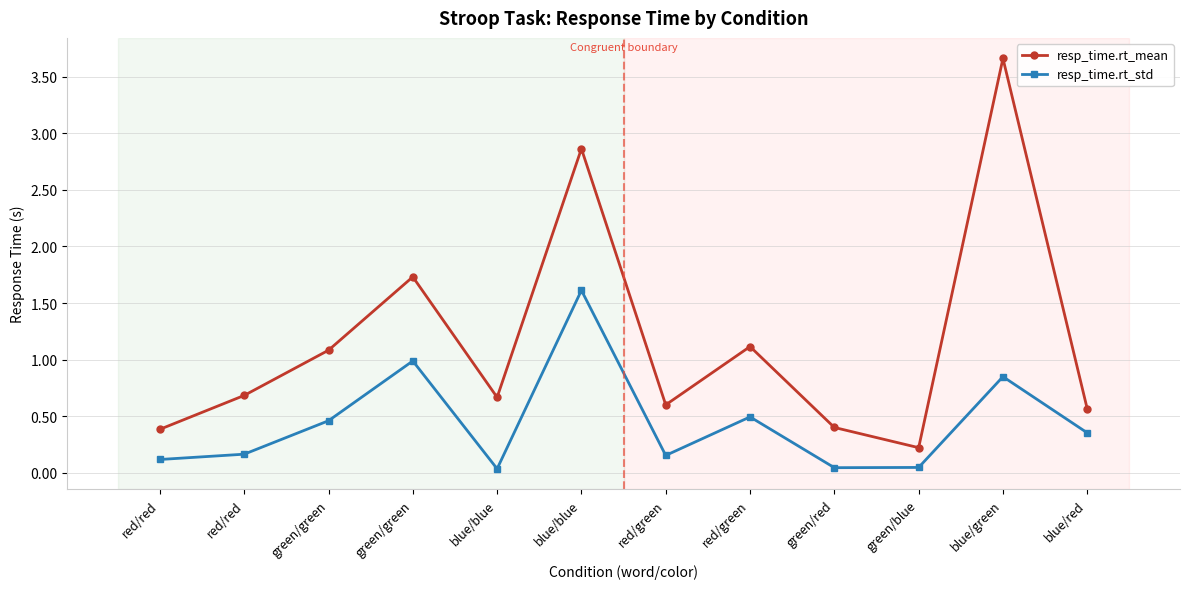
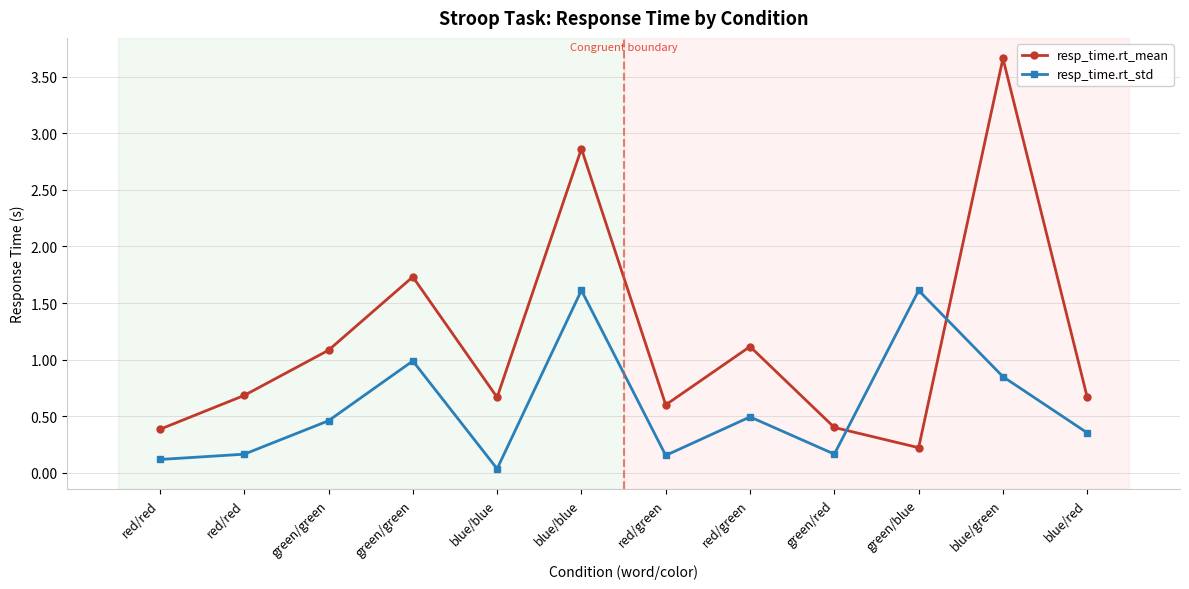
  {
    "resp_time.rt_mean": {
      "green/red": 0.40,
      "green/blue": 0.22,
      "blue/green": 3.66,
-     "blue/red": 0.56
+     "blue/red": 0.67
    },
    "resp_time.rt_std": {
-     "green/red": 0.05,
-     "green/blue": 0.05,
+     "green/red": 0.16,
+     "green/blue": 1.61,
      "blue/green": 0.85,
      "blue/red": 0.35
    }
  }
